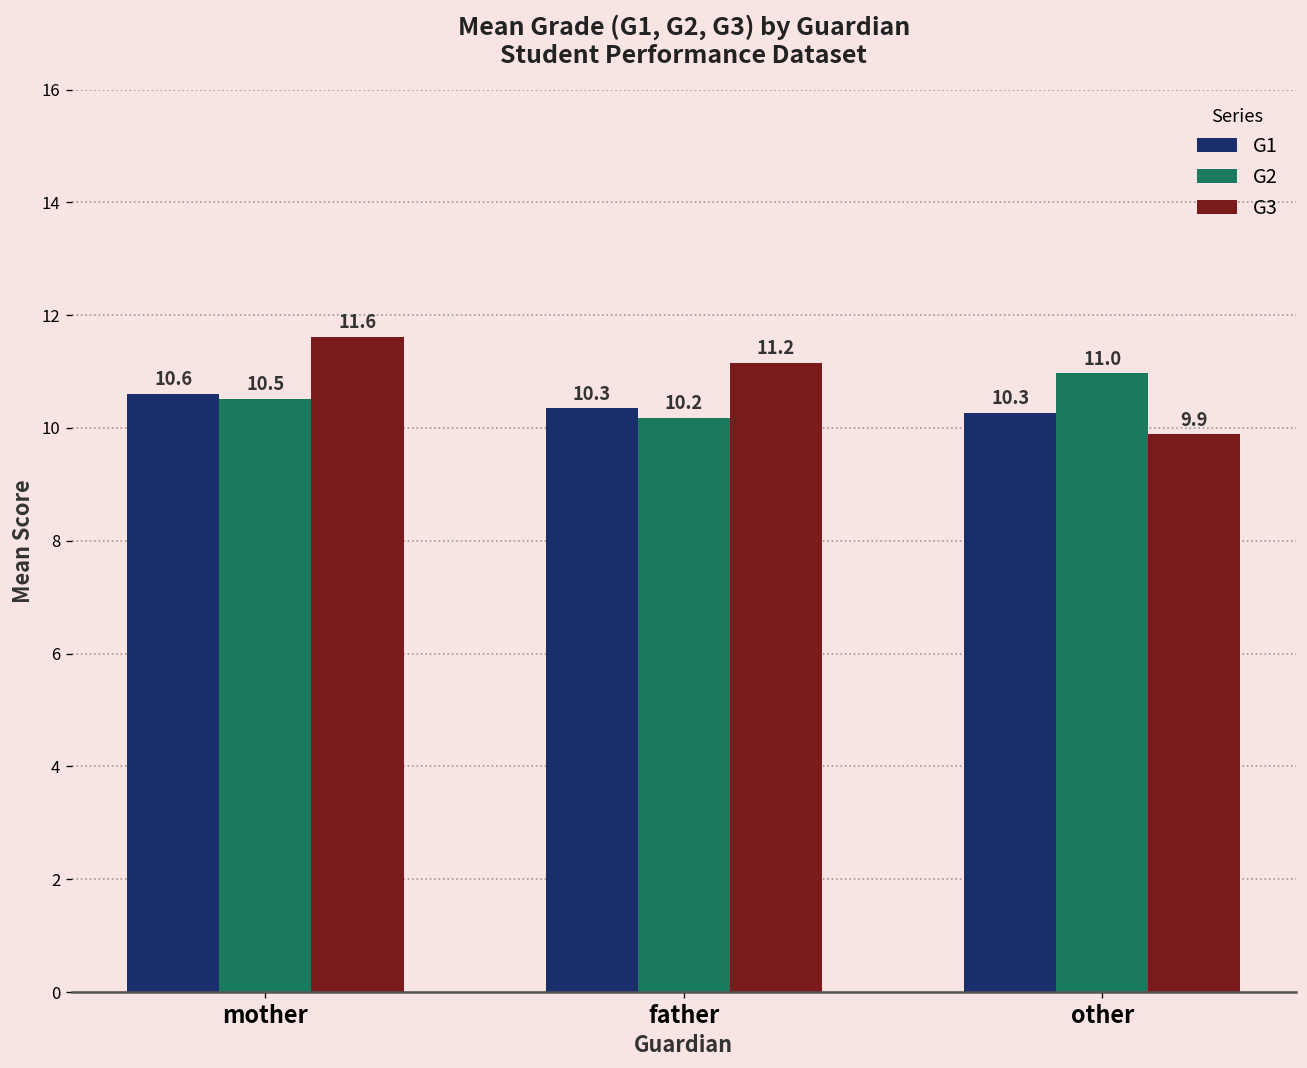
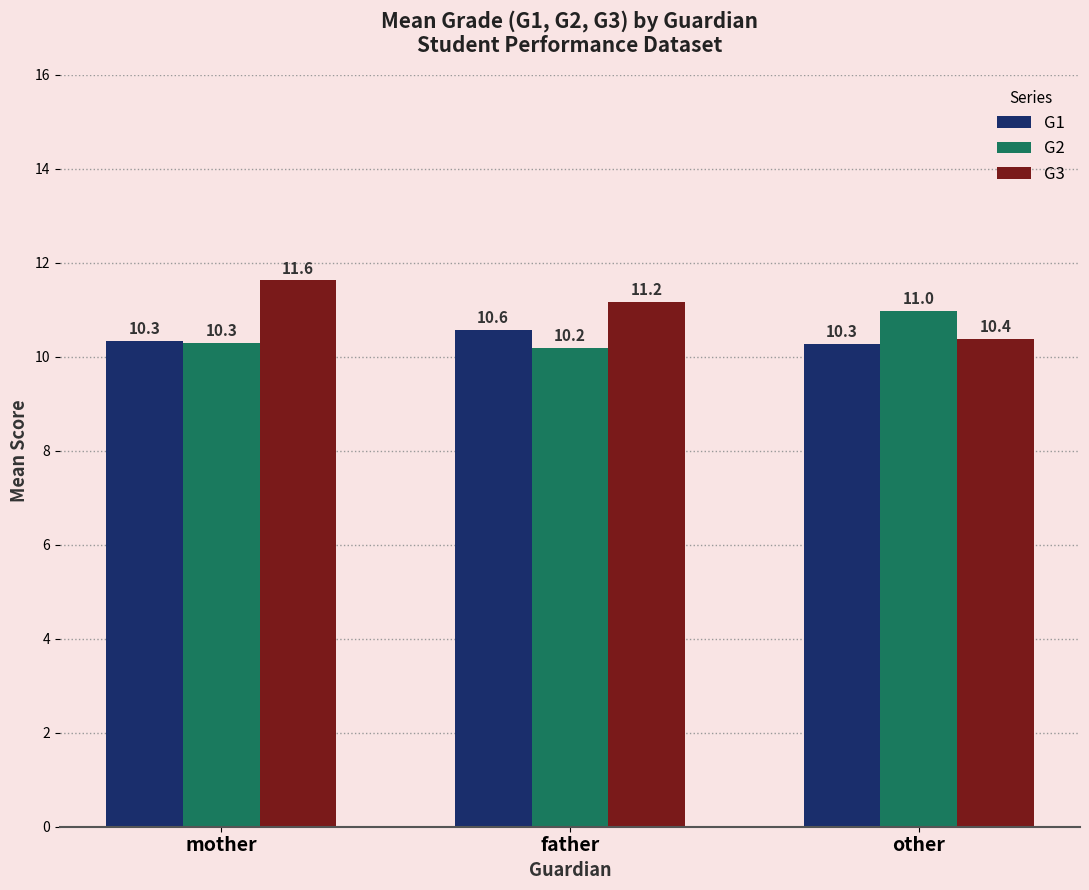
  {
    "G1": {
-     "mother": 10.6,
-     "father": 10.3,
+     "mother": 10.3,
+     "father": 10.6,
      "other": 10.3
    },
    "G2": {
-     "mother": 10.5,
+     "mother": 10.3,
      "father": 10.2,
      "other": 11.0
    },
    "G3": {
      "mother": 11.6,
      "father": 11.2,
-     "other": 9.9
+     "other": 10.4
    }
  }
